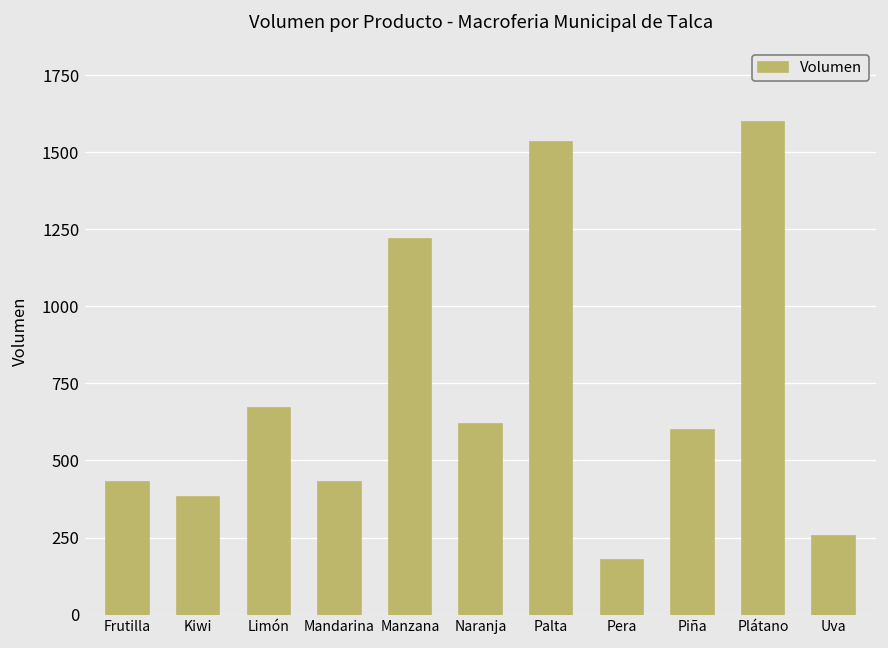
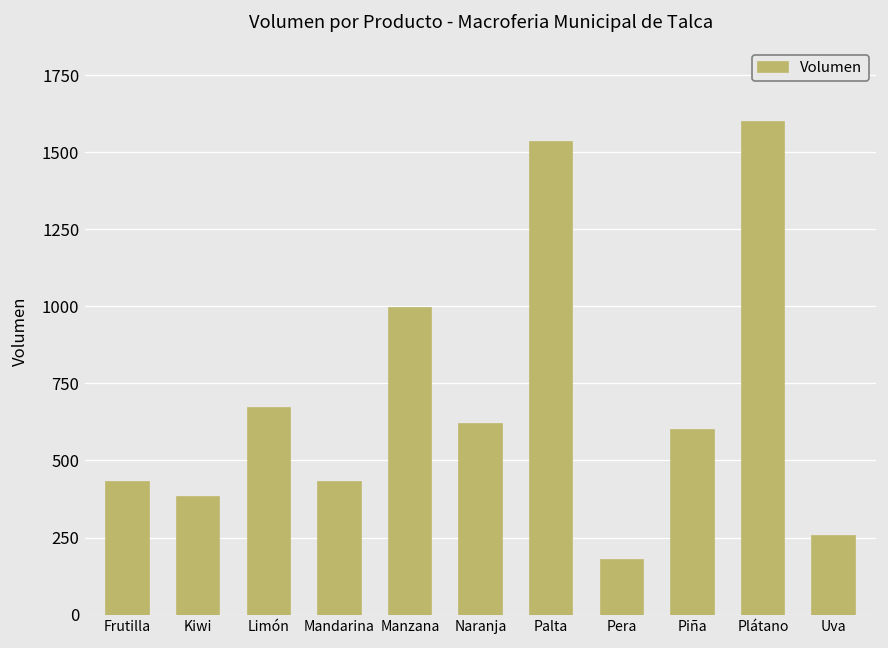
  {
    "Frutilla": 430,
    "Kiwi": 380,
    "Limón": 670,
    "Mandarina": 430,
-   "Manzana": 1220,
+   "Manzana": 990,
    "Naranja": 620,
    "Palta": 1540,
    "Pera": 180,
    "Piña": 600,
    "Plátano": 1600,
    "Uva": 260
  }
